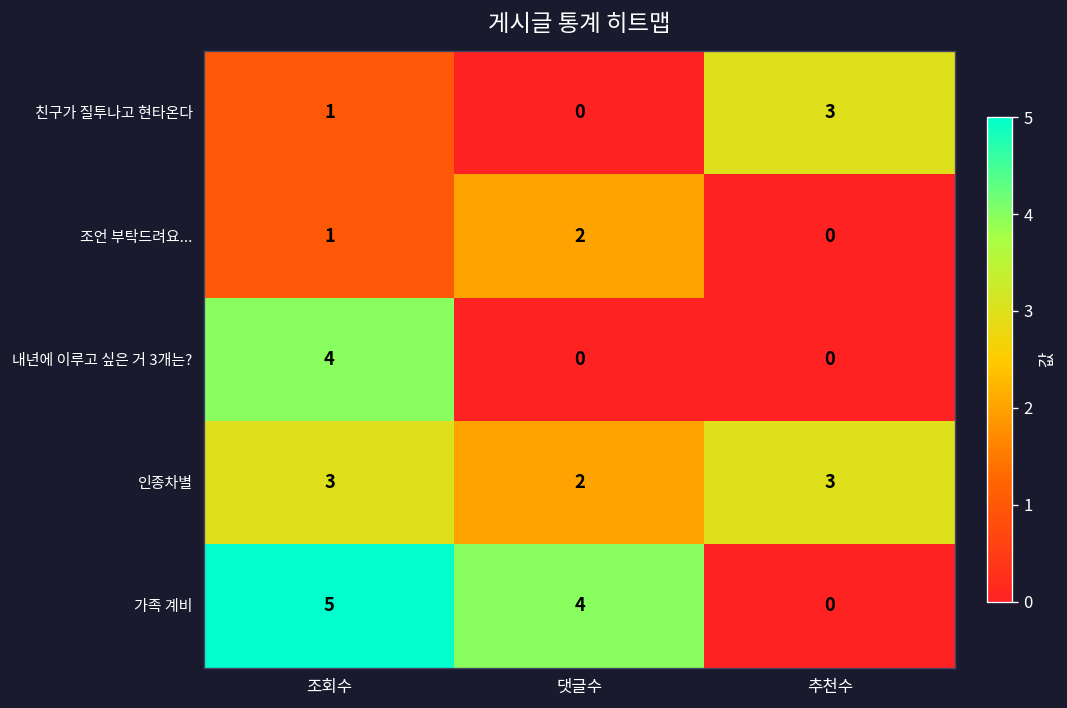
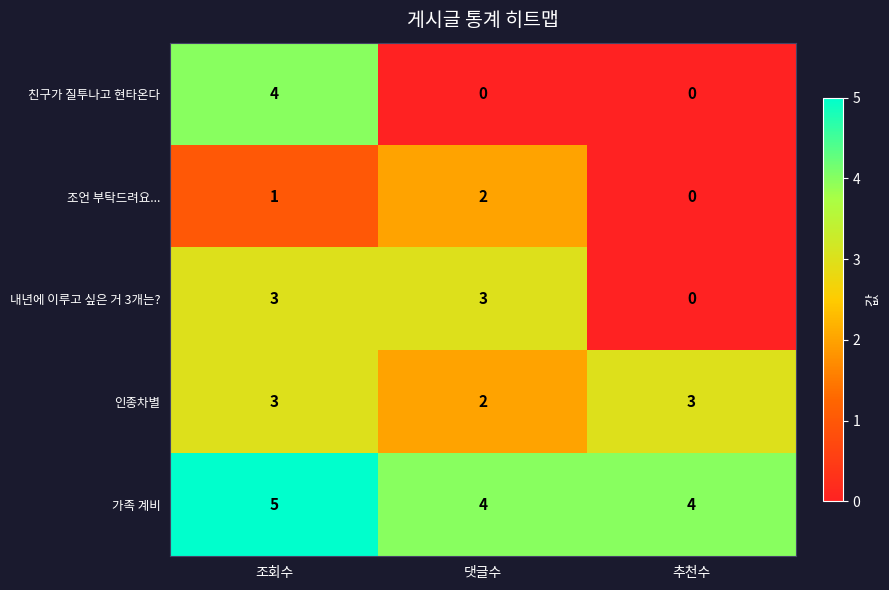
  {
    "친구가 질투나고 현타온다": {
-     "조회수": 1,
+     "조회수": 4,
      "댓글수": 0,
-     "추천수": 3
+     "추천수": 0
    },
    "조언 부탁드려요...": {
      "조회수": 1,
      "댓글수": 2,
      "추천수": 0
    },
    "내년에 이루고 싶은 거 3개는?": {
-     "조회수": 4,
-     "댓글수": 0,
+     "조회수": 3,
+     "댓글수": 3,
      "추천수": 0
    },
    "인종차별": {
      "조회수": 3,
      "댓글수": 2,
      "추천수": 3
    },
    "가족 계비": {
      "조회수": 5,
      "댓글수": 4,
-     "추천수": 0
+     "추천수": 4
    }
  }
